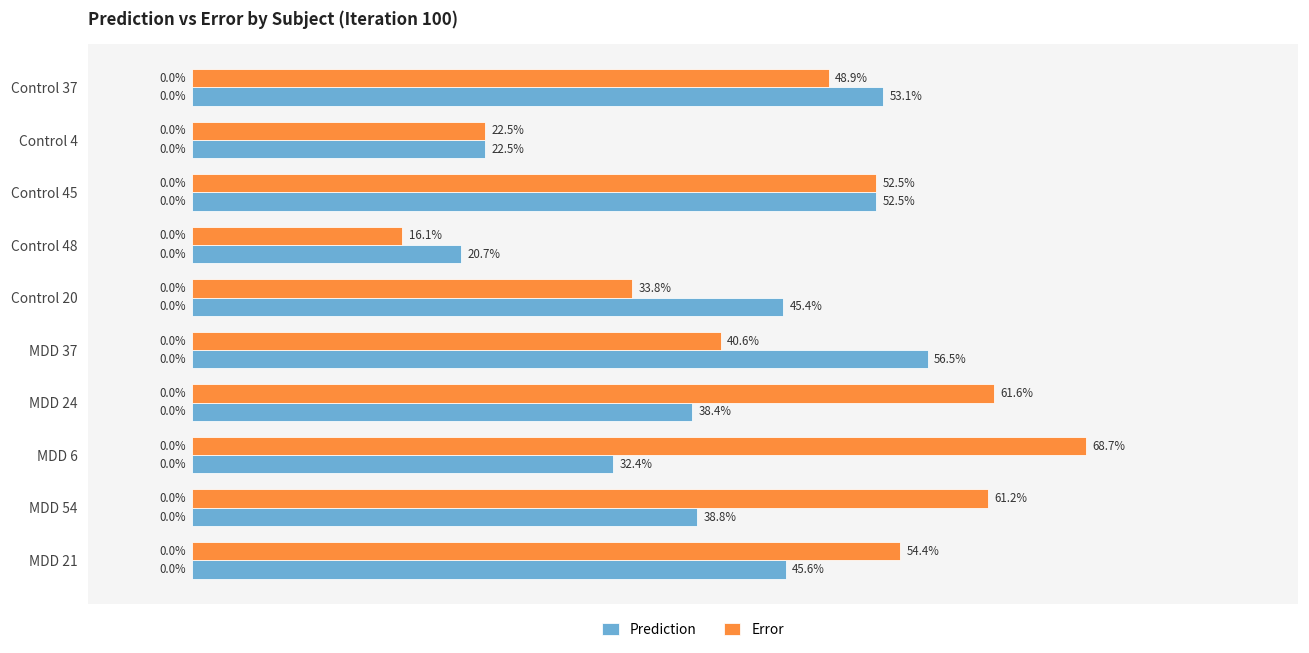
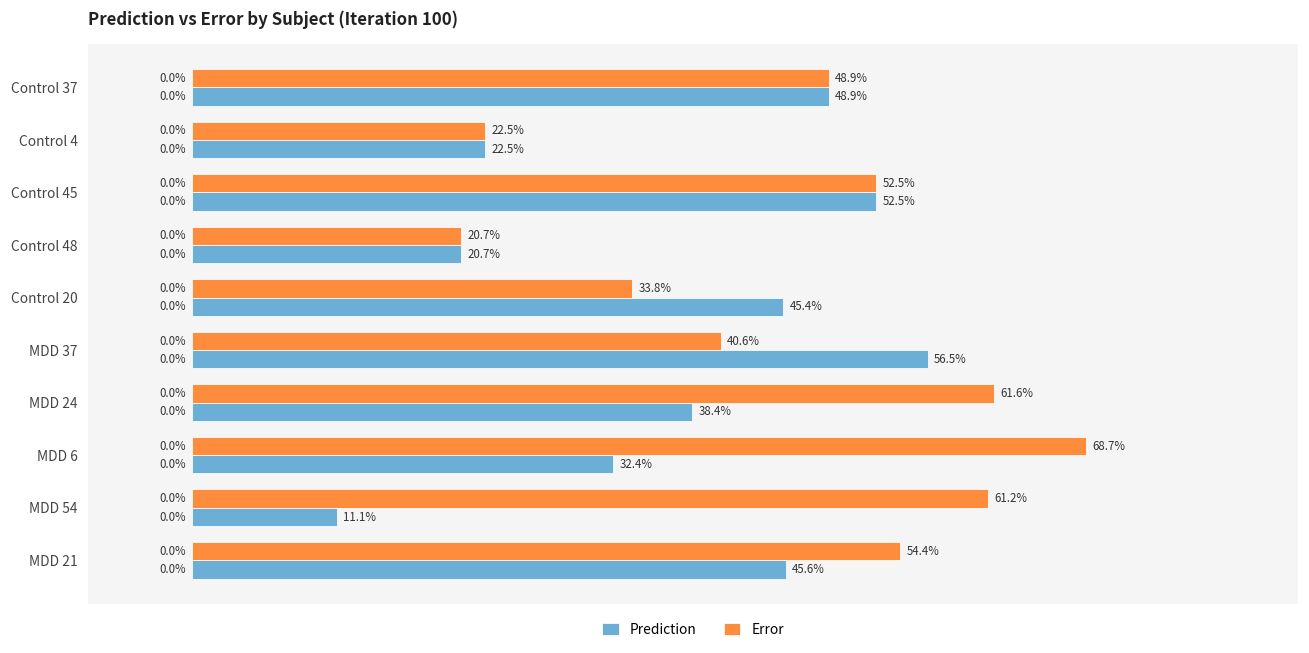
  {
    "Prediction": {
-     "Control 37": "53.1%",
+     "Control 37": "48.9%",
      "Control 4": "22.5%",
      "Control 45": "52.5%",
      "Control 48": "20.7%",
      "Control 20": "45.4%",
      "MDD 37": "56.5%",
      "MDD 24": "38.4%",
      "MDD 6": "32.4%",
-     "MDD 54": "38.8%",
+     "MDD 54": "11.1%",
      "MDD 21": "45.6%"
    },
    "Error": {
      "Control 37": "48.9%",
      "Control 4": "22.5%",
      "Control 45": "52.5%",
-     "Control 48": "16.1%",
+     "Control 48": "20.7%",
      "Control 20": "33.8%",
      "MDD 37": "40.6%",
      "MDD 24": "61.6%",
      "MDD 6": "68.7%",
      "MDD 54": "61.2%",
      "MDD 21": "54.4%"
    }
  }
